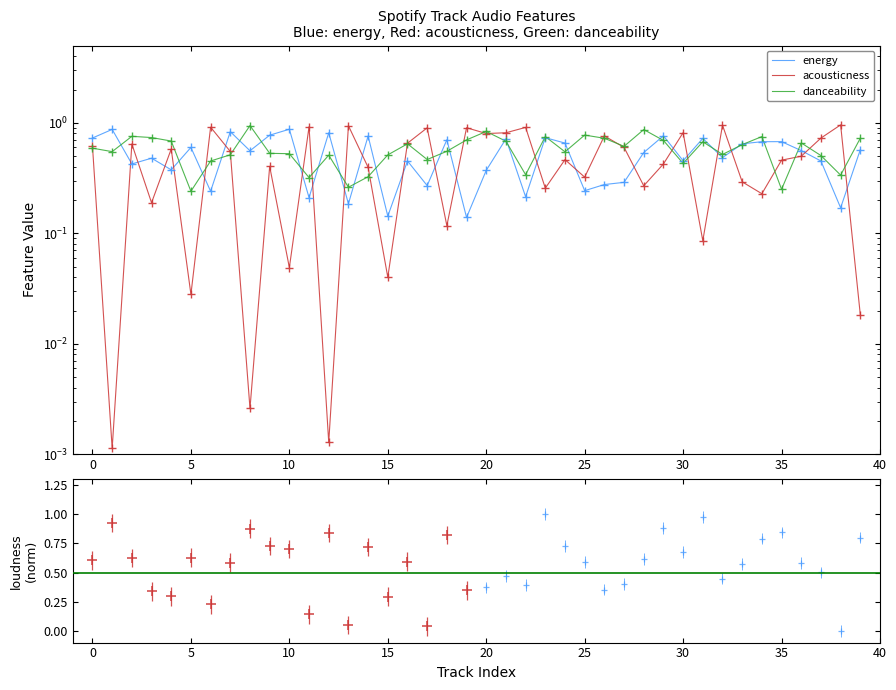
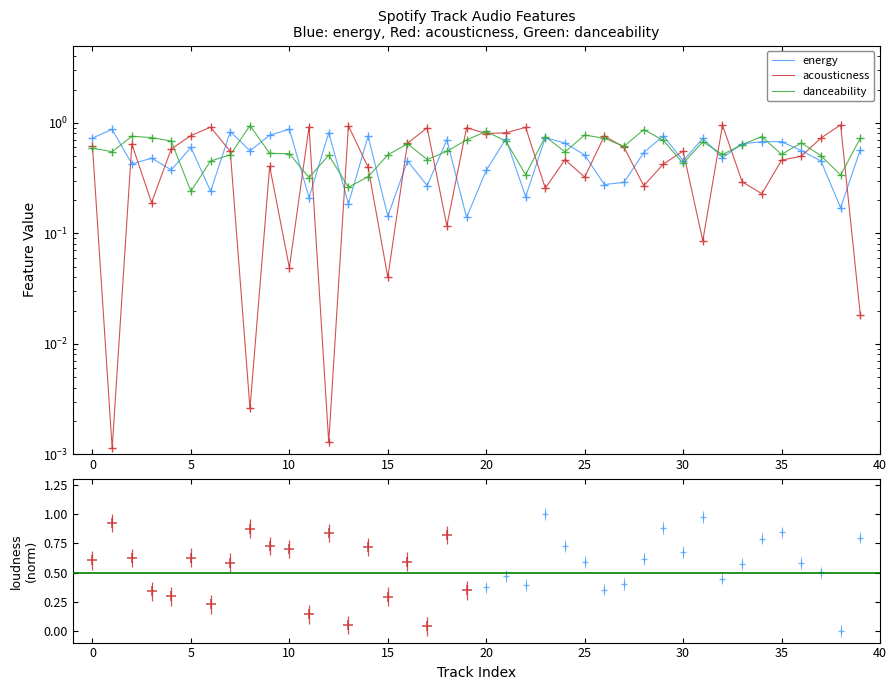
  {
    "Spotify Track Audio Features Blue: energy, Red: acousticness, Green: danceability": {
      "energy": {
        "0": 0.7,
        "5": 0.6,
        "10": 0.9,
        "15": 0.14,
        "20": 0.37,
-       "25": 0.24,
+       "25": 0.5,
        "30": 0.45,
        "35": 0.7
      },
      "acousticness": {
-       "5": 0.028,
+       "5": 0.8,
        "10": 0.05,
        "15": 0.040,
        "25": 0.32,
-       "30": 0.8,
+       "30": 0.6,
        "35": 0.46
      },
      "danceability": {
        "5": 0.24,
        "10": 0.5,
        "15": 0.5,
        "25": 0.8,
        "30": 0.43,
-       "35": 0.25
+       "35": 0.5
      }
    }
  }
